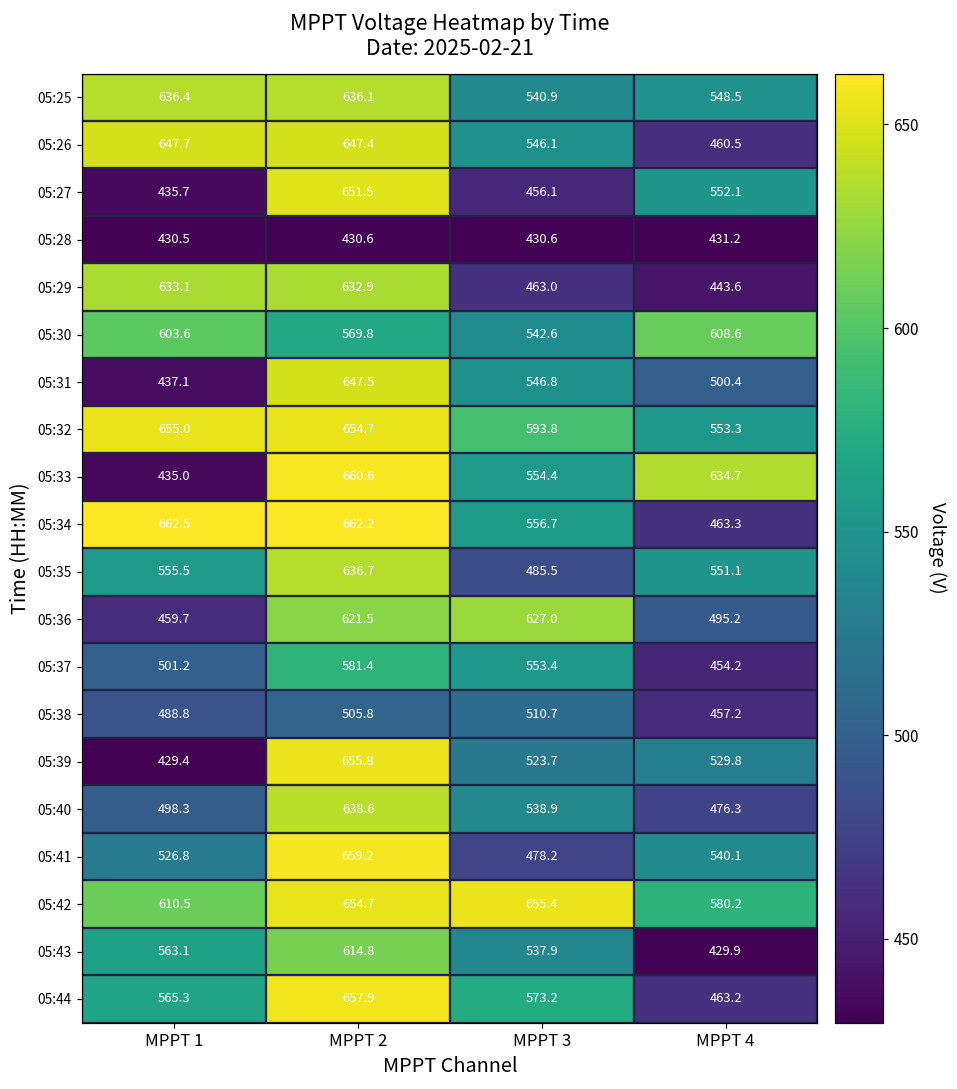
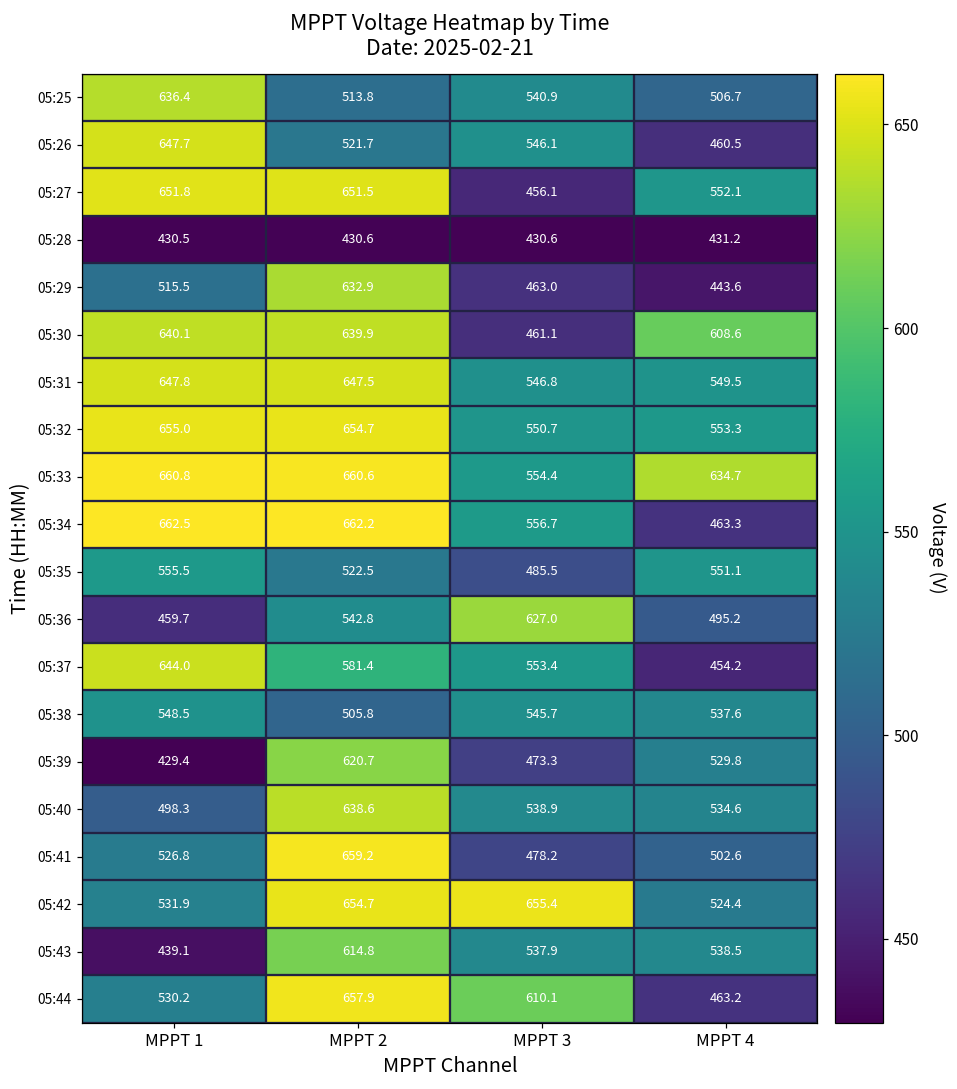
  {
    "05:25": {
      "MPPT 1": 636.4,
-     "MPPT 2": 636.1,
+     "MPPT 2": 513.8,
      "MPPT 3": 540.9,
-     "MPPT 4": 548.5
+     "MPPT 4": 506.7
    },
    "05:26": {
      "MPPT 1": 647.7,
-     "MPPT 2": 647.4,
+     "MPPT 2": 521.7,
      "MPPT 3": 546.1,
      "MPPT 4": 460.5
    },
    "05:27": {
-     "MPPT 1": 435.7,
+     "MPPT 1": 651.8,
      "MPPT 2": 651.5,
      "MPPT 3": 456.1,
      "MPPT 4": 552.1
    },
    "05:28": {
      "MPPT 1": 430.5,
      "MPPT 2": 430.6,
      "MPPT 3": 430.6,
      "MPPT 4": 431.2
    },
    "05:29": {
-     "MPPT 1": 633.1,
+     "MPPT 1": 515.5,
      "MPPT 2": 632.9,
      "MPPT 3": 463.0,
      "MPPT 4": 443.6
    },
    "05:30": {
-     "MPPT 1": 603.6,
-     "MPPT 2": 569.8,
-     "MPPT 3": 542.6,
+     "MPPT 1": 640.1,
+     "MPPT 2": 639.9,
+     "MPPT 3": 461.1,
      "MPPT 4": 608.6
    },
    "05:31": {
-     "MPPT 1": 437.1,
+     "MPPT 1": 647.8,
      "MPPT 2": 647.5,
      "MPPT 3": 546.8,
-     "MPPT 4": 500.4
+     "MPPT 4": 549.5
    },
    "05:32": {
      "MPPT 1": 655.0,
      "MPPT 2": 654.7,
-     "MPPT 3": 593.8,
+     "MPPT 3": 550.7,
      "MPPT 4": 553.3
    },
    "05:33": {
-     "MPPT 1": 435.0,
+     "MPPT 1": 660.8,
      "MPPT 2": 660.6,
      "MPPT 3": 554.4,
      "MPPT 4": 634.7
    },
    "05:34": {
      "MPPT 1": 662.5,
      "MPPT 2": 662.2,
      "MPPT 3": 556.7,
      "MPPT 4": 463.3
    },
    "05:35": {
      "MPPT 1": 555.5,
-     "MPPT 2": 636.7,
+     "MPPT 2": 522.5,
      "MPPT 3": 485.5,
      "MPPT 4": 551.1
    },
    "05:36": {
      "MPPT 1": 459.7,
-     "MPPT 2": 621.5,
+     "MPPT 2": 542.8,
      "MPPT 3": 627.0,
      "MPPT 4": 495.2
    },
    "05:37": {
-     "MPPT 1": 501.2,
+     "MPPT 1": 644.0,
      "MPPT 2": 581.4,
      "MPPT 3": 553.4,
      "MPPT 4": 454.2
    },
    "05:38": {
-     "MPPT 1": 488.8,
+     "MPPT 1": 548.5,
      "MPPT 2": 505.8,
-     "MPPT 3": 510.7,
-     "MPPT 4": 457.2
+     "MPPT 3": 545.7,
+     "MPPT 4": 537.6
    },
    "05:39": {
      "MPPT 1": 429.4,
-     "MPPT 2": 655.8,
-     "MPPT 3": 523.7,
+     "MPPT 2": 620.7,
+     "MPPT 3": 473.3,
      "MPPT 4": 529.8
    },
    "05:40": {
      "MPPT 1": 498.3,
      "MPPT 2": 638.6,
      "MPPT 3": 538.9,
-     "MPPT 4": 476.3
+     "MPPT 4": 534.6
    },
    "05:41": {
      "MPPT 1": 526.8,
      "MPPT 2": 659.2,
      "MPPT 3": 478.2,
-     "MPPT 4": 540.1
+     "MPPT 4": 502.6
    },
    "05:42": {
-     "MPPT 1": 610.5,
+     "MPPT 1": 531.9,
      "MPPT 2": 654.7,
      "MPPT 3": 655.4,
-     "MPPT 4": 580.2
+     "MPPT 4": 524.4
    },
    "05:43": {
-     "MPPT 1": 563.1,
+     "MPPT 1": 439.1,
      "MPPT 2": 614.8,
      "MPPT 3": 537.9,
-     "MPPT 4": 429.9
+     "MPPT 4": 538.5
    },
    "05:44": {
-     "MPPT 1": 565.3,
+     "MPPT 1": 530.2,
      "MPPT 2": 657.9,
-     "MPPT 3": 573.2,
+     "MPPT 3": 610.1,
      "MPPT 4": 463.2
    }
  }
